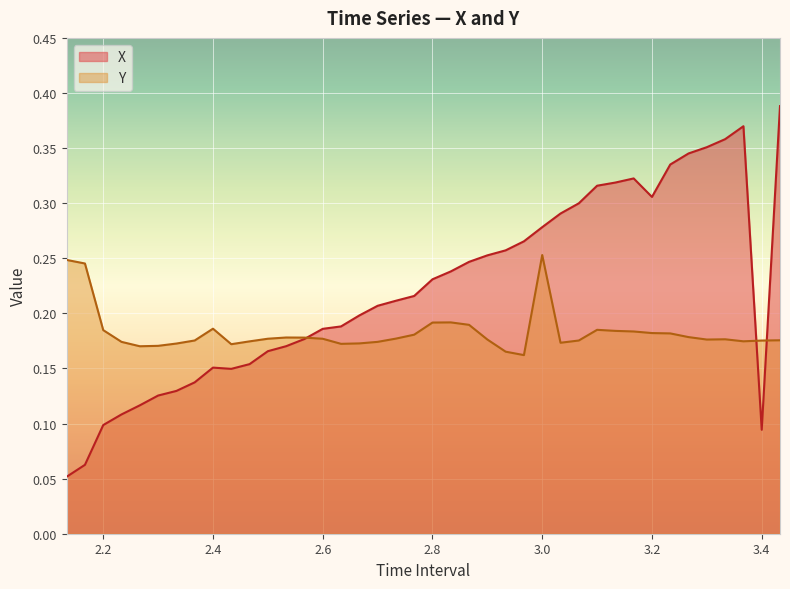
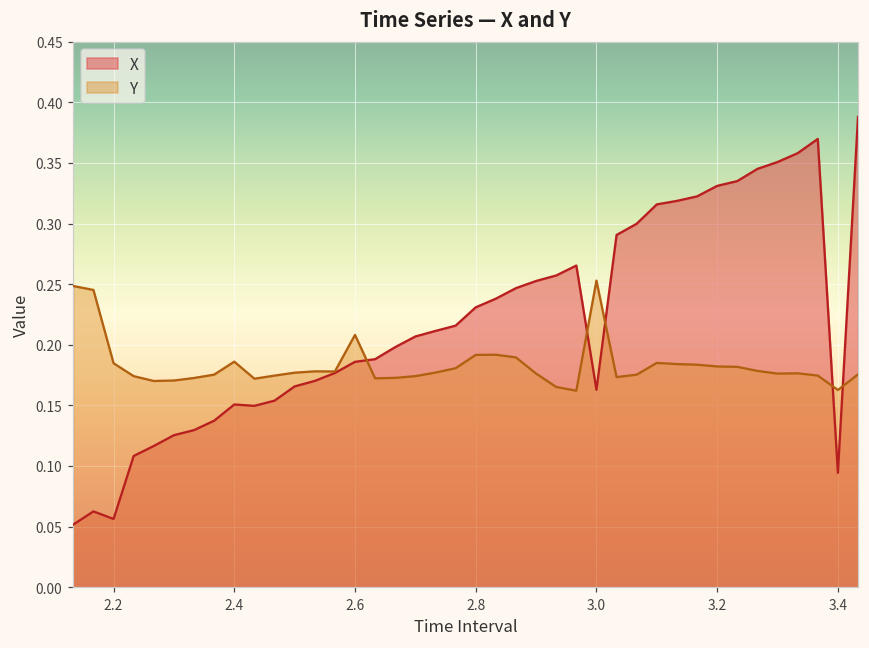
  {
    "X": {
-     "2.2": 0.099,
+     "2.2": 0.056,
      "2.4": 0.151,
      "2.6": 0.186,
      "2.8": 0.231,
-     "3.0": 0.278,
-     "3.2": 0.306,
+     "3.0": 0.163,
+     "3.2": 0.331,
      "3.4": 0.094
    },
    "Y": {
      "2.2": 0.185,
      "2.4": 0.186,
-     "2.6": 0.177,
+     "2.6": 0.208,
      "2.8": 0.192,
      "3.0": 0.253,
      "3.2": 0.182,
-     "3.4": 0.175
+     "3.4": 0.163
    }
  }
